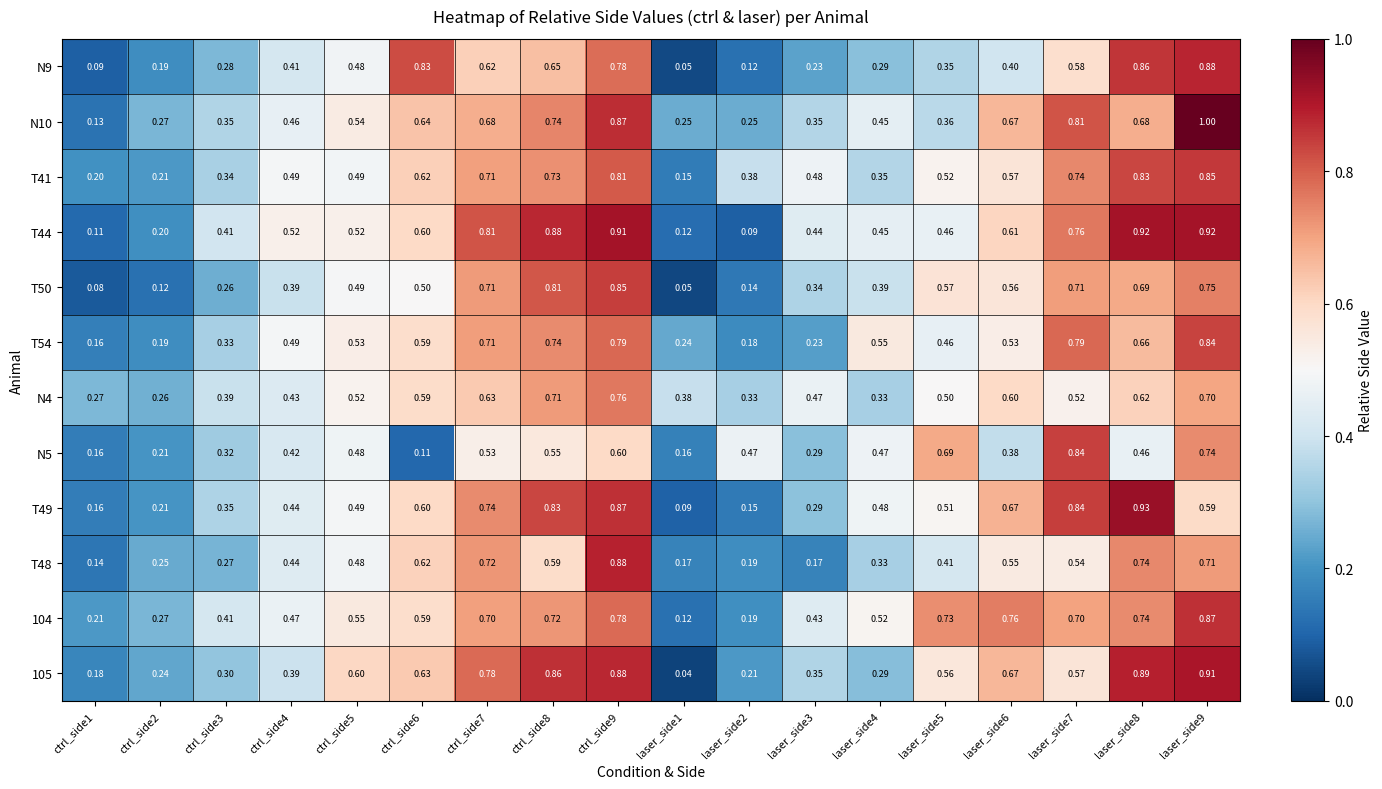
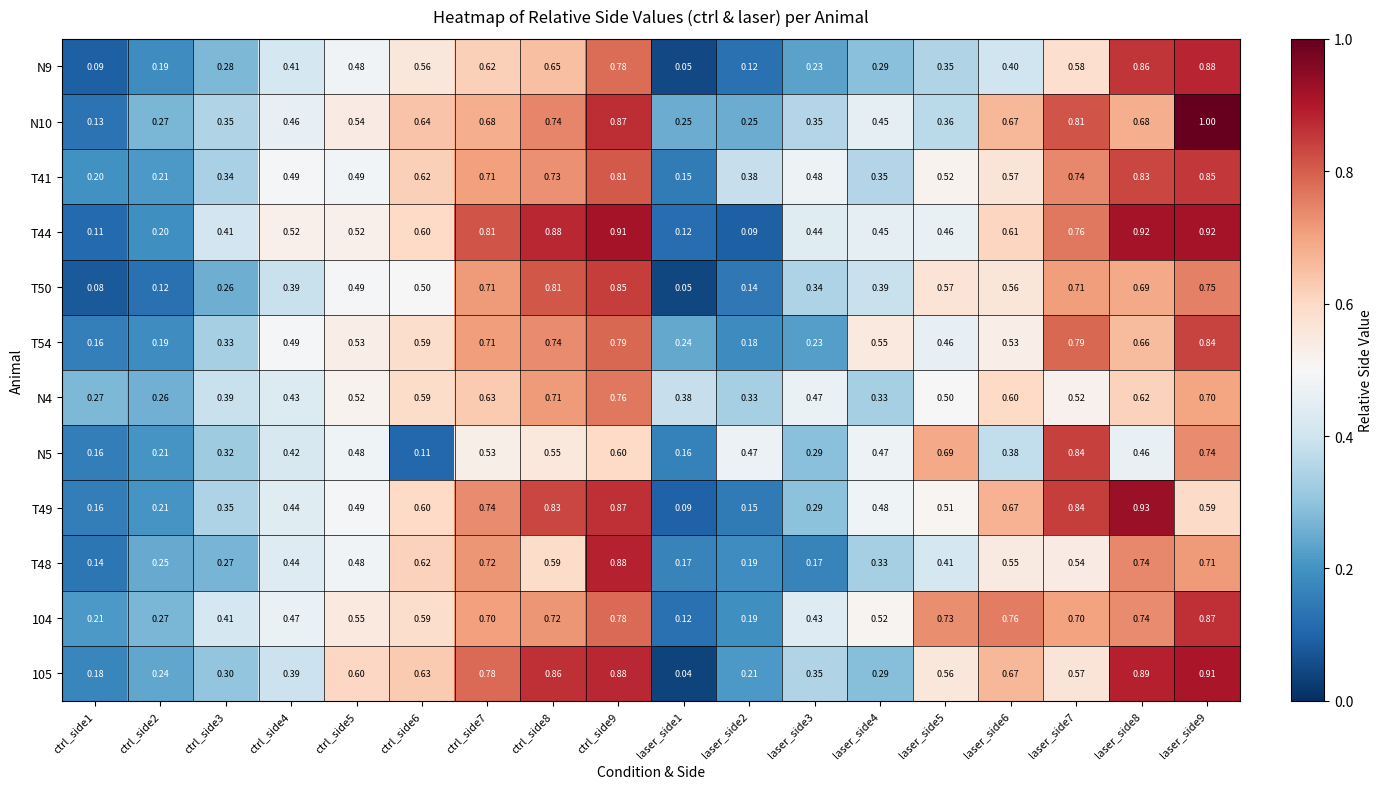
  {
    "N9": {
      "ctrl_side1": 0.09,
      "ctrl_side2": 0.19,
      "ctrl_side3": 0.28,
      "ctrl_side4": 0.41,
      "ctrl_side5": 0.48,
-     "ctrl_side6": 0.83,
+     "ctrl_side6": 0.56,
      "ctrl_side7": 0.62,
      "ctrl_side8": 0.65,
      "ctrl_side9": 0.78,
      "laser_side1": 0.05,
      "laser_side2": 0.12,
      "laser_side3": 0.23,
      "laser_side4": 0.29,
      "laser_side5": 0.35,
      "laser_side6": 0.40,
      "laser_side7": 0.58,
      "laser_side8": 0.86,
      "laser_side9": 0.88
    }
  }
